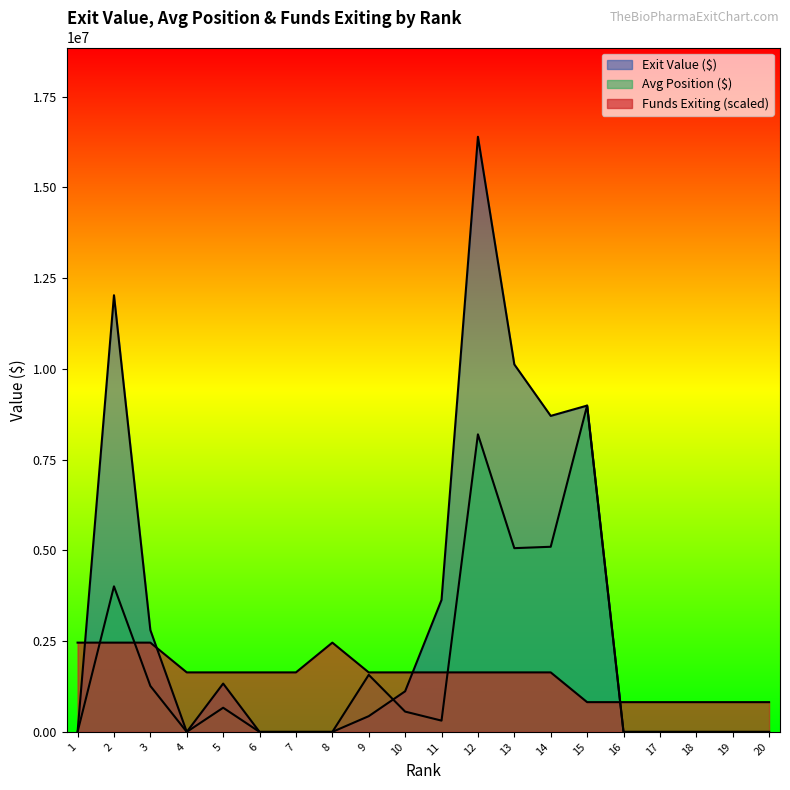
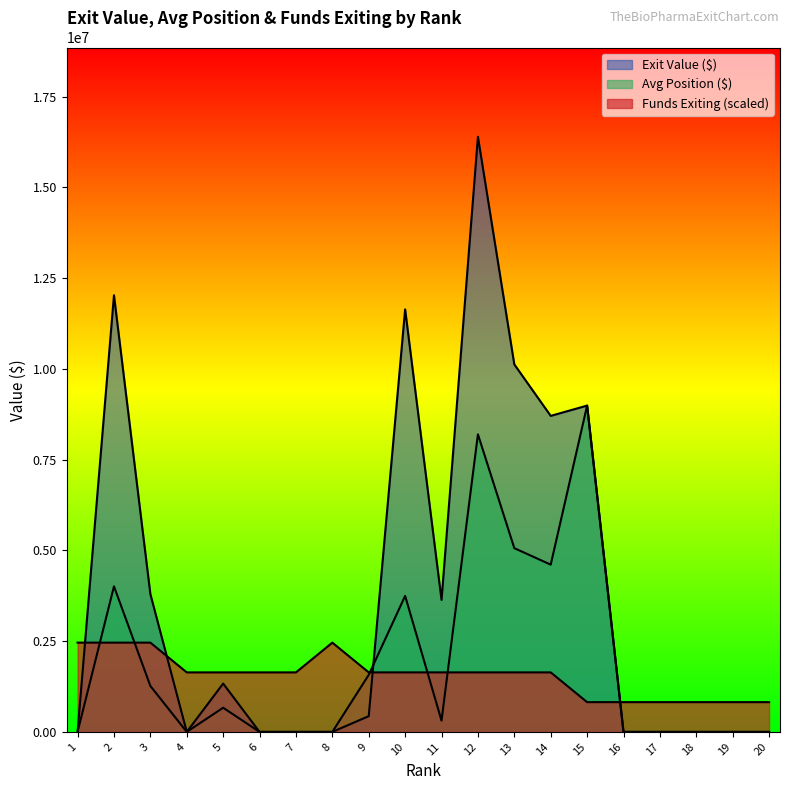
  {
    "Exit Value ($)": {
      "2": 12000000,
-     "3": 2800000,
+     "3": 3800000,
      "5": 1300000,
      "9": 400000,
-     "10": 1100000,
+     "10": 11600000,
      "11": 3600000,
      "12": 16400000,
      "13": 10100000,
      "14": 8700000
    },
    "Avg Position ($)": {
      "2": 4000000,
      "3": 1300000,
      "5": 700000,
-     "10": 600000,
+     "10": 3700000,
      "11": 300000,
      "12": 8200000,
      "13": 5100000,
-     "14": 5100000
+     "14": 4600000
    },
    "Funds Exiting (scaled)": {
      "1": 2500000,
      "2": 2500000,
      "3": 2500000,
      "4": 1600000,
      "5": 1600000,
      "6": 1600000,
      "7": 1600000,
      "8": 2500000,
      "10": 1600000,
      "11": 1600000,
      "12": 1600000,
      "13": 1600000,
      "14": 1600000,
      "15": 800000,
      "16": 800000,
      "17": 800000,
      "18": 800000,
      "19": 800000,
      "20": 800000
    }
  }
